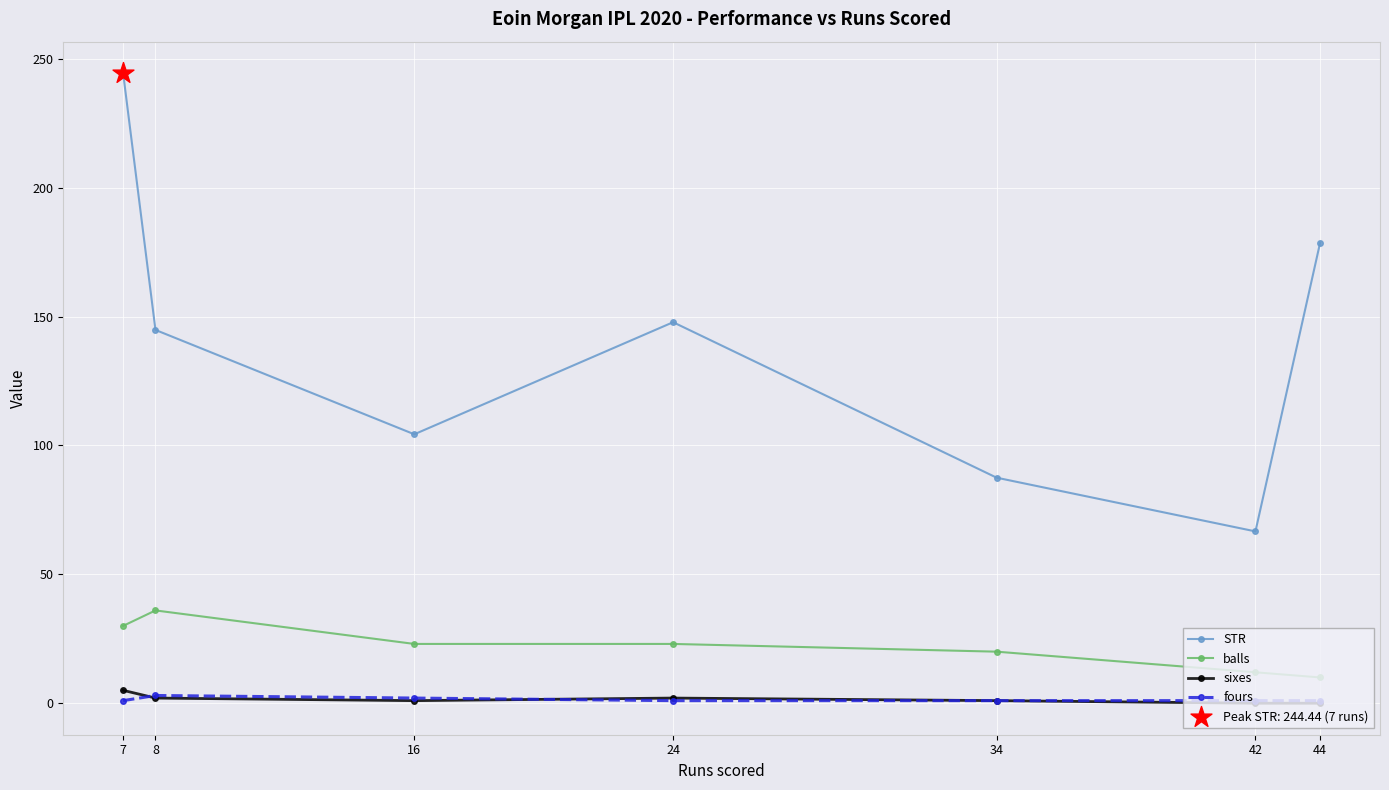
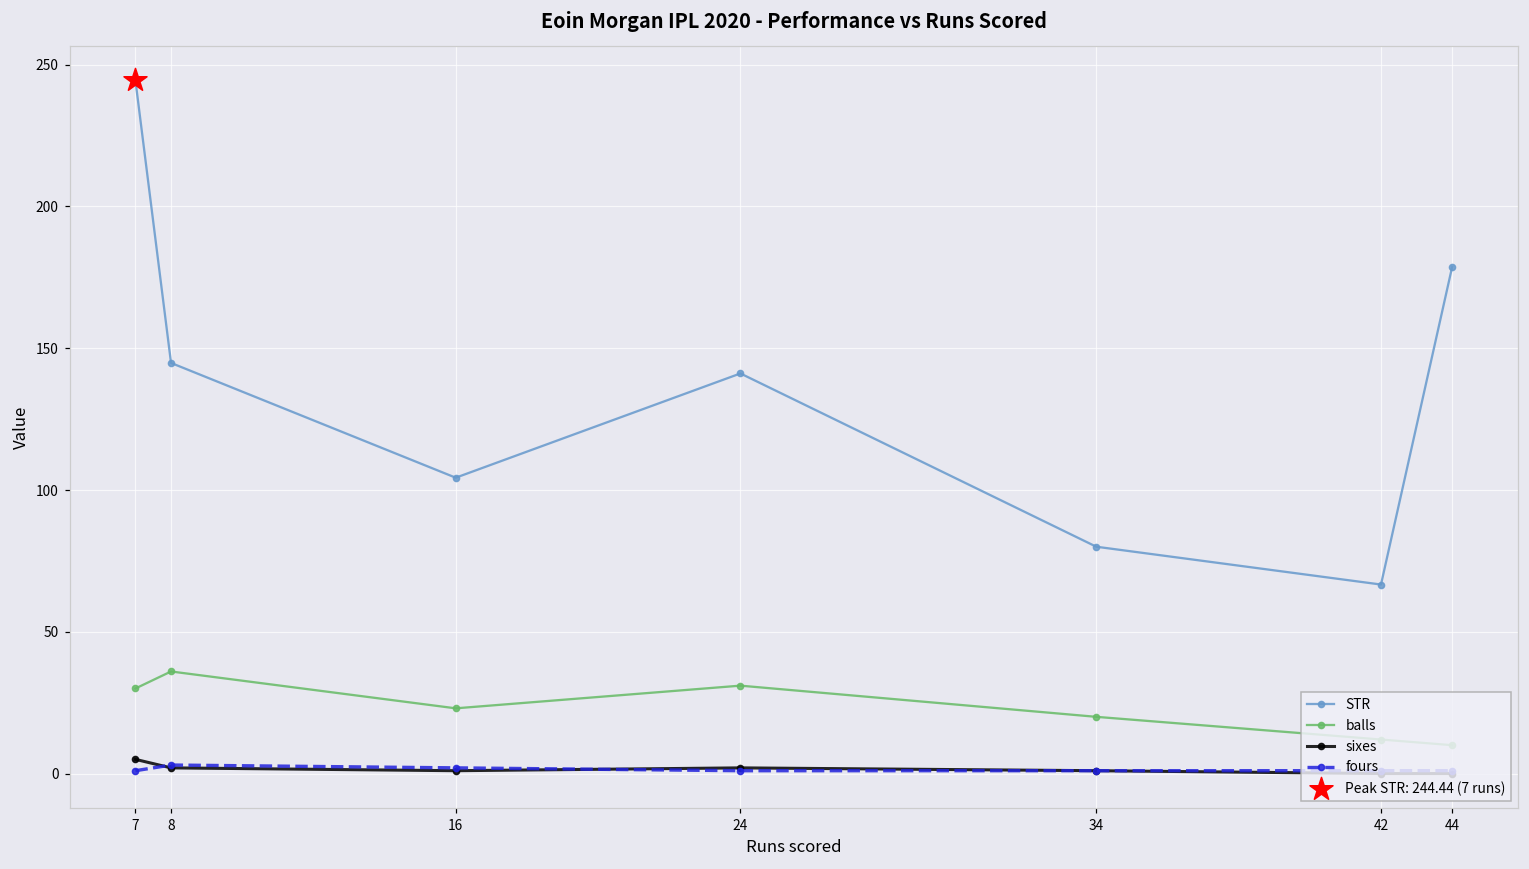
  {
    "STR": {
      "8": 145,
      "16": 104,
-     "24": 148,
-     "34": 88,
+     "24": 141,
+     "34": 80,
      "42": 67,
      "44": 179
    },
    "balls": {
      "7": 30,
      "8": 36,
      "16": 23,
-     "24": 23,
+     "24": 31,
      "34": 20
    },
    "sixes": {
      "7": 5,
      "8": 2
    },
    "fours": {
      "7": 1,
      "8": 3
    }
  }
